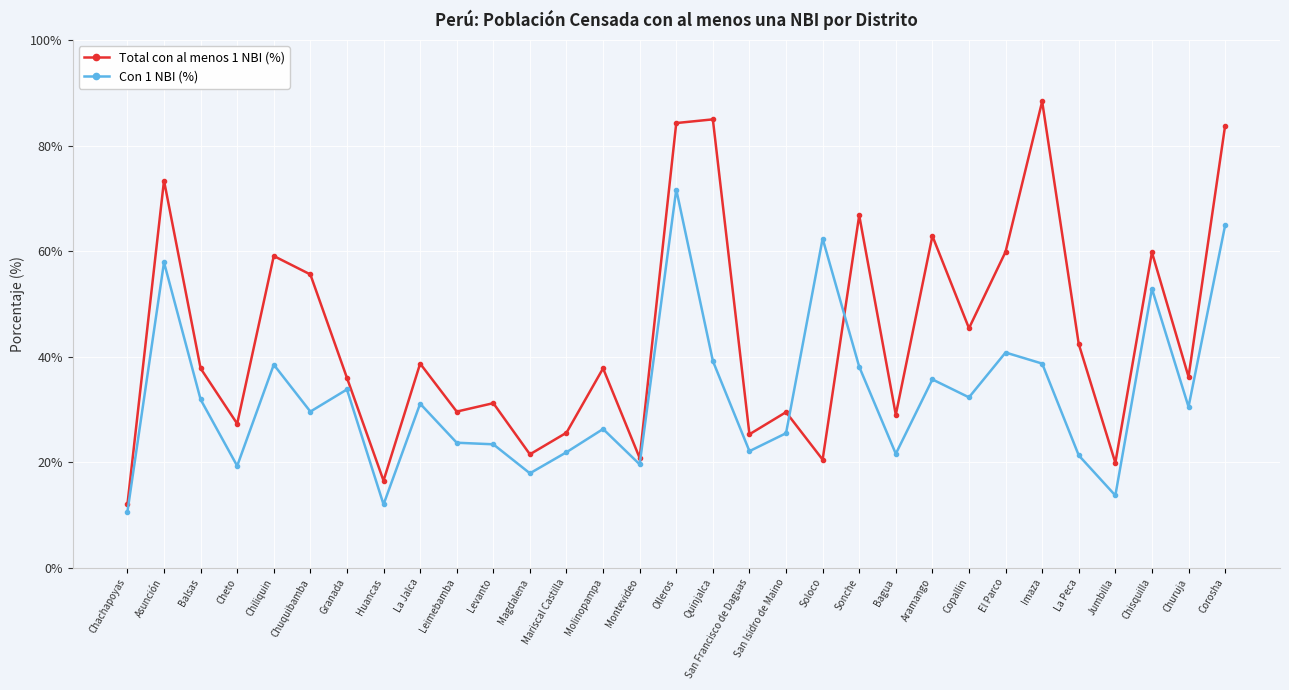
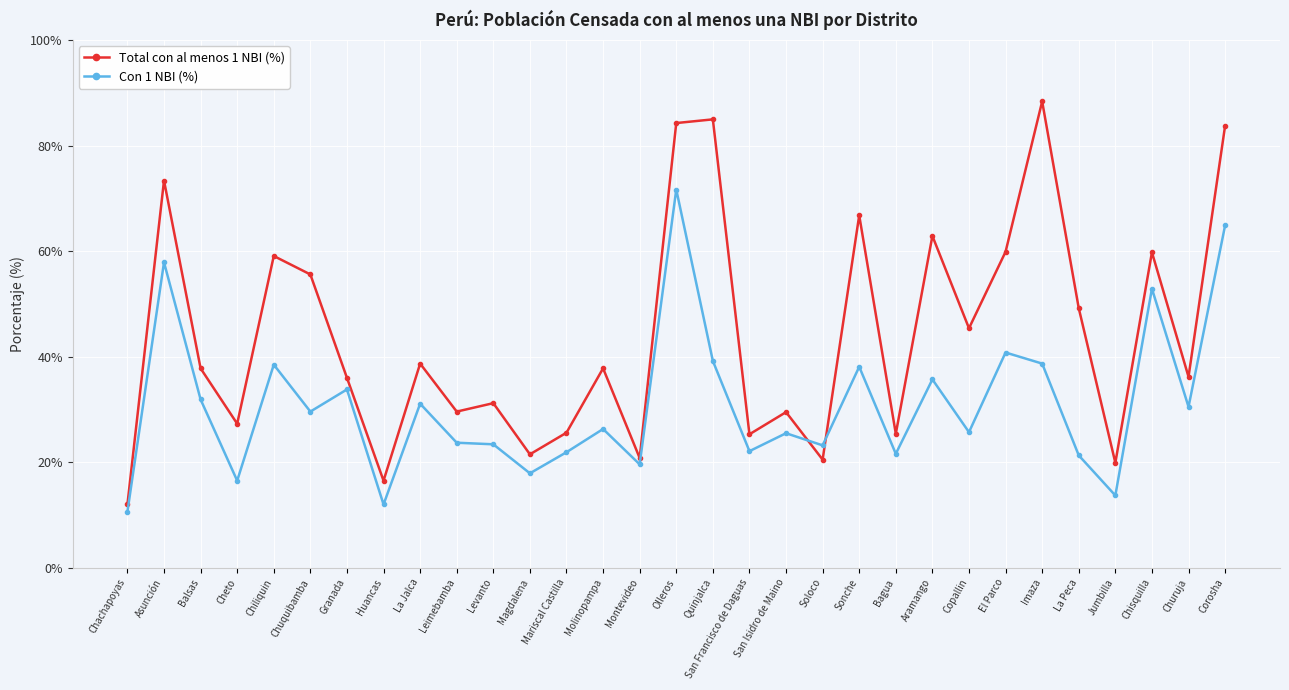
  {
    "Total con al menos 1 NBI (%)": {
      "Chachapoyas": "12%",
      "Asunción": "73%",
      "Balsas": "38%",
      "Cheto": "27%",
      "Chiliquin": "59%",
      "Chuquibamba": "56%",
      "Granada": "36%",
      "Huancas": "17%",
      "La Jalca": "39%",
      "Leimebamba": "30%",
      "Levanto": "31%",
      "Magdalena": "22%",
      "Mariscal Castilla": "26%",
      "Molinopampa": "38%",
      "Montevideo": "21%",
      "Olleros": "84%",
      "Quinjalca": "85%",
      "San Francisco de Daguas": "25%",
      "San Isidro de Maino": "30%",
      "Soloco": "21%",
      "Sonche": "67%",
-     "Bagua": "29%",
+     "Bagua": "25%",
      "Aramango": "63%",
      "Copallin": "45%",
      "El Parco": "60%",
      "Imaza": "88%",
-     "La Peca": "42%",
+     "La Peca": "49%",
      "Jumbilla": "20%",
      "Chisquilla": "60%",
      "Churuja": "36%",
      "Corosha": "84%"
    },
    "Con 1 NBI (%)": {
      "Chachapoyas": "11%",
      "Asunción": "58%",
      "Balsas": "32%",
-     "Cheto": "19%",
+     "Cheto": "17%",
      "Chiliquin": "39%",
      "Chuquibamba": "30%",
      "Granada": "34%",
      "Huancas": "12%",
      "La Jalca": "31%",
      "Leimebamba": "24%",
      "Levanto": "23%",
      "Magdalena": "18%",
      "Mariscal Castilla": "22%",
      "Molinopampa": "26%",
      "Montevideo": "20%",
      "Olleros": "72%",
      "Quinjalca": "39%",
      "San Francisco de Daguas": "22%",
      "San Isidro de Maino": "26%",
-     "Soloco": "62%",
+     "Soloco": "23%",
      "Sonche": "38%",
      "Bagua": "22%",
      "Aramango": "36%",
-     "Copallin": "32%",
+     "Copallin": "26%",
      "El Parco": "41%",
      "Imaza": "39%",
      "La Peca": "21%",
      "Jumbilla": "14%",
      "Chisquilla": "53%",
      "Churuja": "31%",
      "Corosha": "65%"
    }
  }
